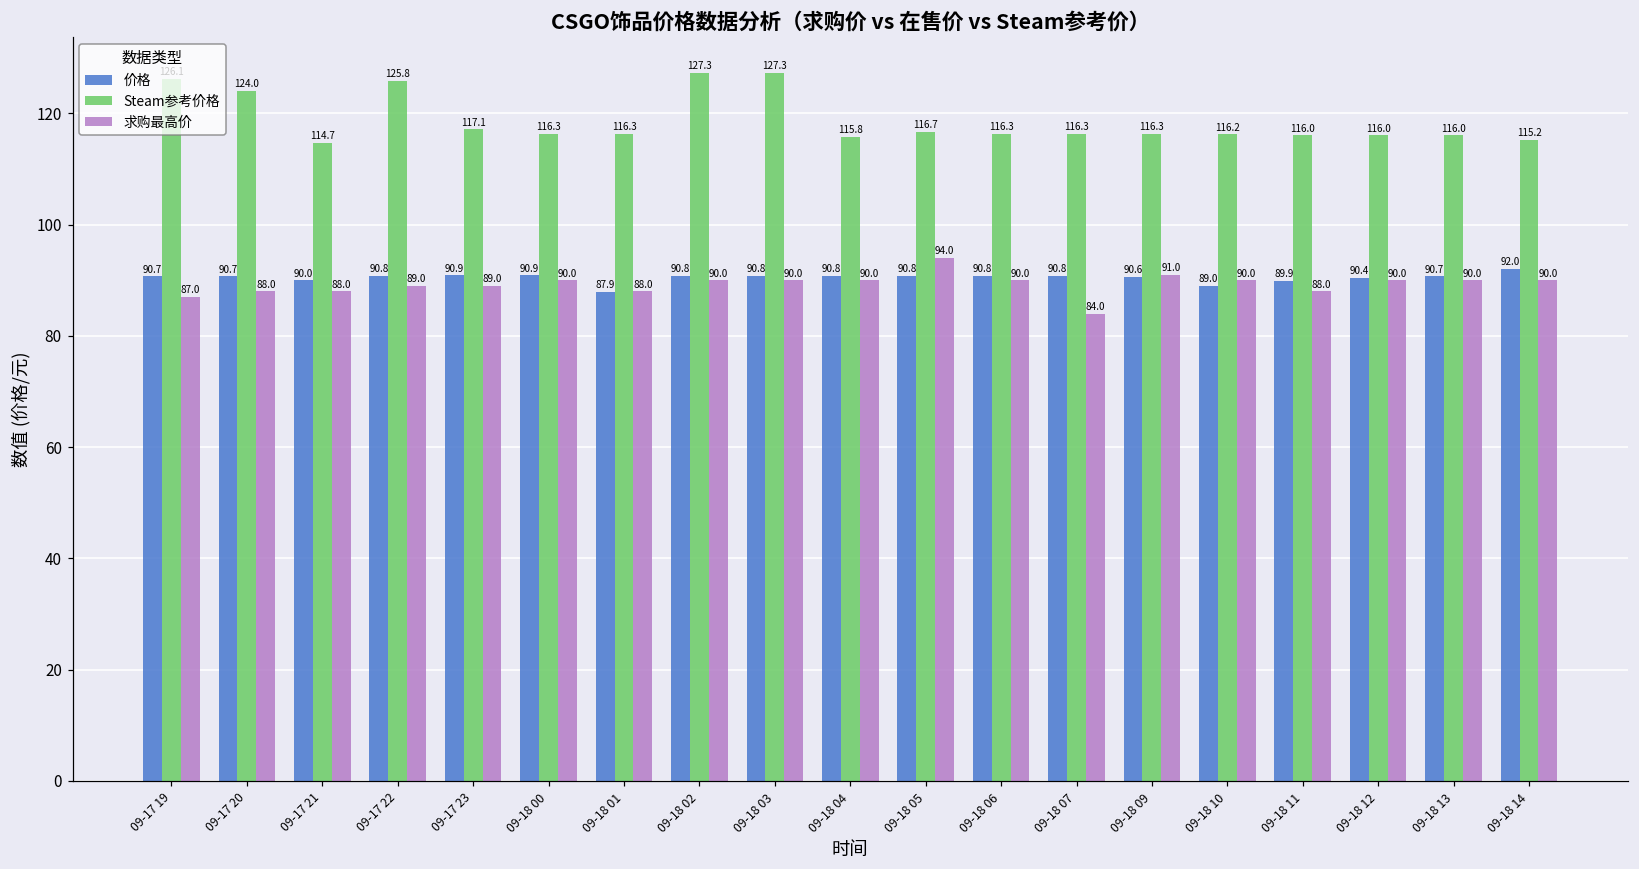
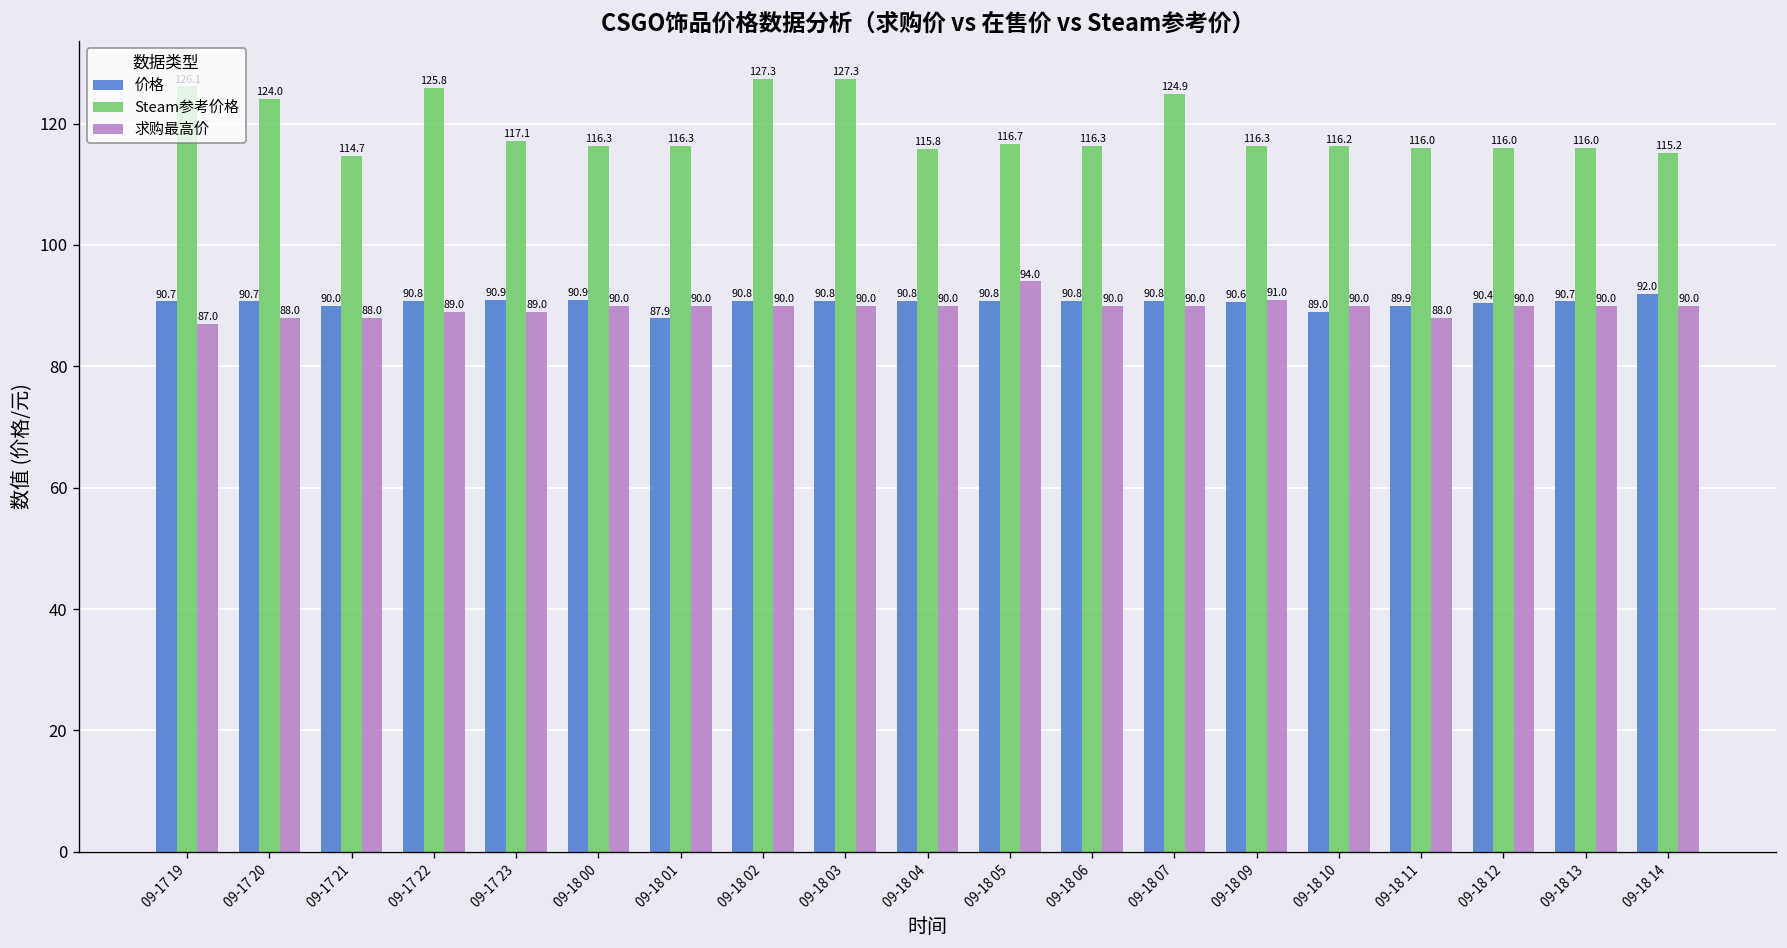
  {
    "价格": {
      "09-17 19": 90.7,
      "09-17 20": 90.7,
      "09-17 21": 90.0,
      "09-17 22": 90.8,
      "09-17 23": 90.9,
      "09-18 00": 90.9,
      "09-18 01": 87.9,
      "09-18 02": 90.8,
      "09-18 03": 90.8,
      "09-18 04": 90.8,
      "09-18 05": 90.8,
      "09-18 06": 90.8,
      "09-18 07": 90.8,
      "09-18 09": 90.6,
      "09-18 10": 89.0,
      "09-18 11": 89.9,
      "09-18 12": 90.4,
      "09-18 13": 90.7,
      "09-18 14": 92.0
    },
    "Steam参考价格": {
      "09-17 20": 124.0,
      "09-17 21": 114.7,
      "09-17 22": 125.8,
      "09-17 23": 117.1,
      "09-18 00": 116.3,
      "09-18 01": 116.3,
      "09-18 02": 127.3,
      "09-18 03": 127.3,
      "09-18 04": 115.8,
      "09-18 05": 116.7,
      "09-18 06": 116.3,
-     "09-18 07": 116.3,
+     "09-18 07": 124.9,
      "09-18 09": 116.3,
      "09-18 10": 116.2,
      "09-18 11": 116.0,
      "09-18 12": 116.0,
      "09-18 13": 116.0,
      "09-18 14": 115.2
    },
    "求购最高价": {
      "09-17 19": 87.0,
      "09-17 20": 88.0,
      "09-17 21": 88.0,
      "09-17 22": 89.0,
      "09-17 23": 89.0,
      "09-18 00": 90.0,
-     "09-18 01": 88.0,
+     "09-18 01": 90.0,
      "09-18 02": 90.0,
      "09-18 03": 90.0,
      "09-18 04": 90.0,
      "09-18 05": 94.0,
      "09-18 06": 90.0,
-     "09-18 07": 84.0,
+     "09-18 07": 90.0,
      "09-18 09": 91.0,
      "09-18 10": 90.0,
      "09-18 11": 88.0,
      "09-18 12": 90.0,
      "09-18 13": 90.0,
      "09-18 14": 90.0
    }
  }
